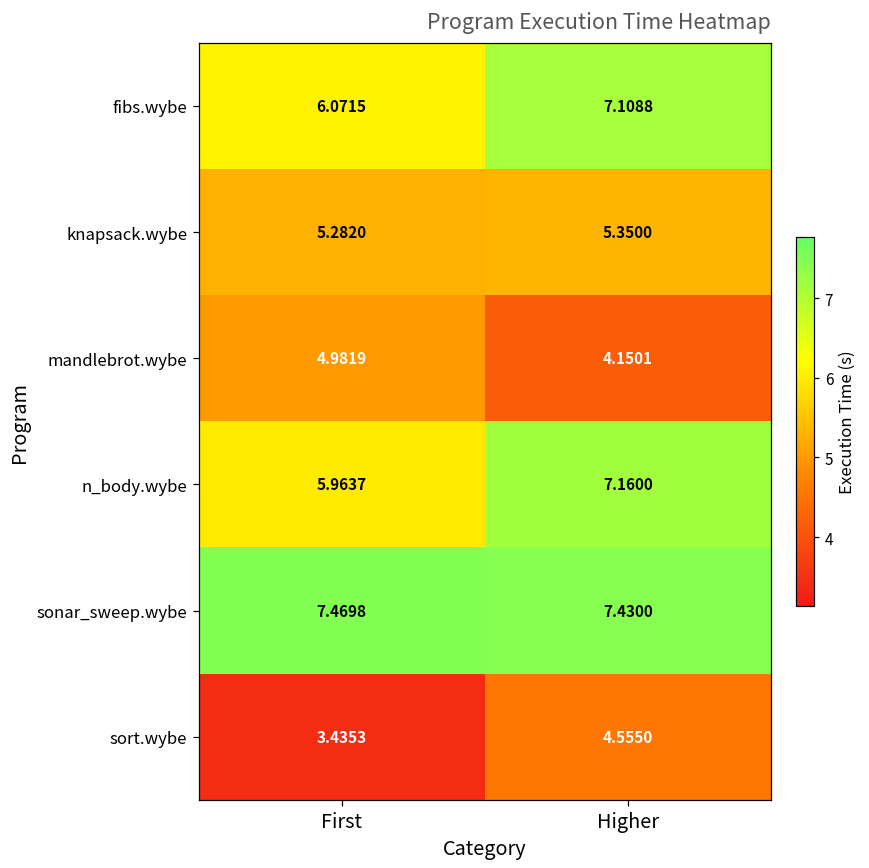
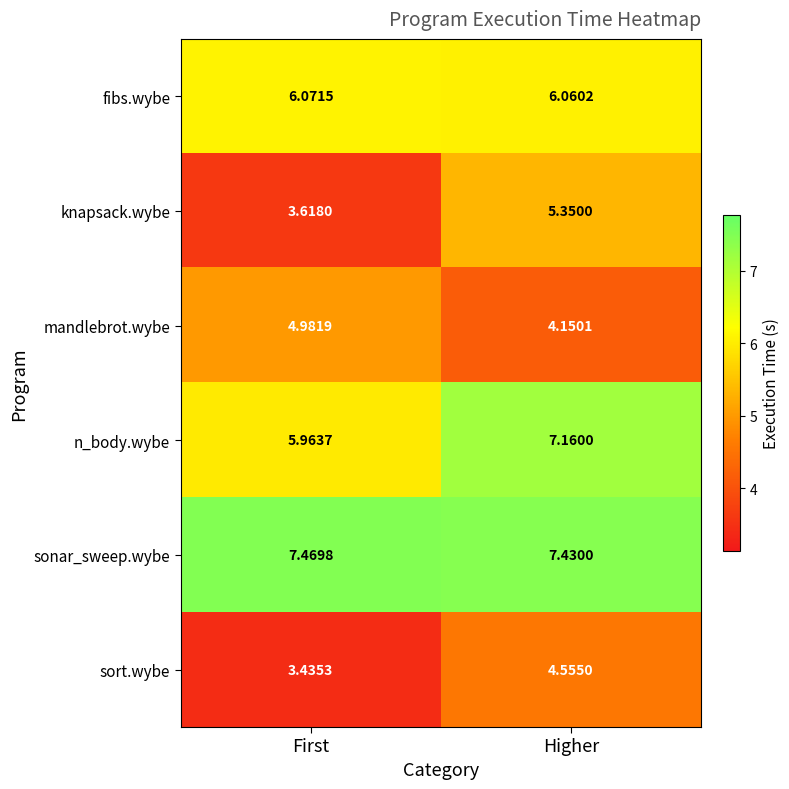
  {
    "fibs.wybe": {
      "First": 6.0715,
-     "Higher": 7.1088
+     "Higher": 6.0602
    },
    "knapsack.wybe": {
-     "First": 5.2820,
+     "First": 3.6180,
      "Higher": 5.3500
    },
    "mandlebrot.wybe": {
      "First": 4.9819,
      "Higher": 4.1501
    },
    "n_body.wybe": {
      "First": 5.9637,
      "Higher": 7.1600
    },
    "sonar_sweep.wybe": {
      "First": 7.4698,
      "Higher": 7.4300
    },
    "sort.wybe": {
      "First": 3.4353,
      "Higher": 4.5550
    }
  }
